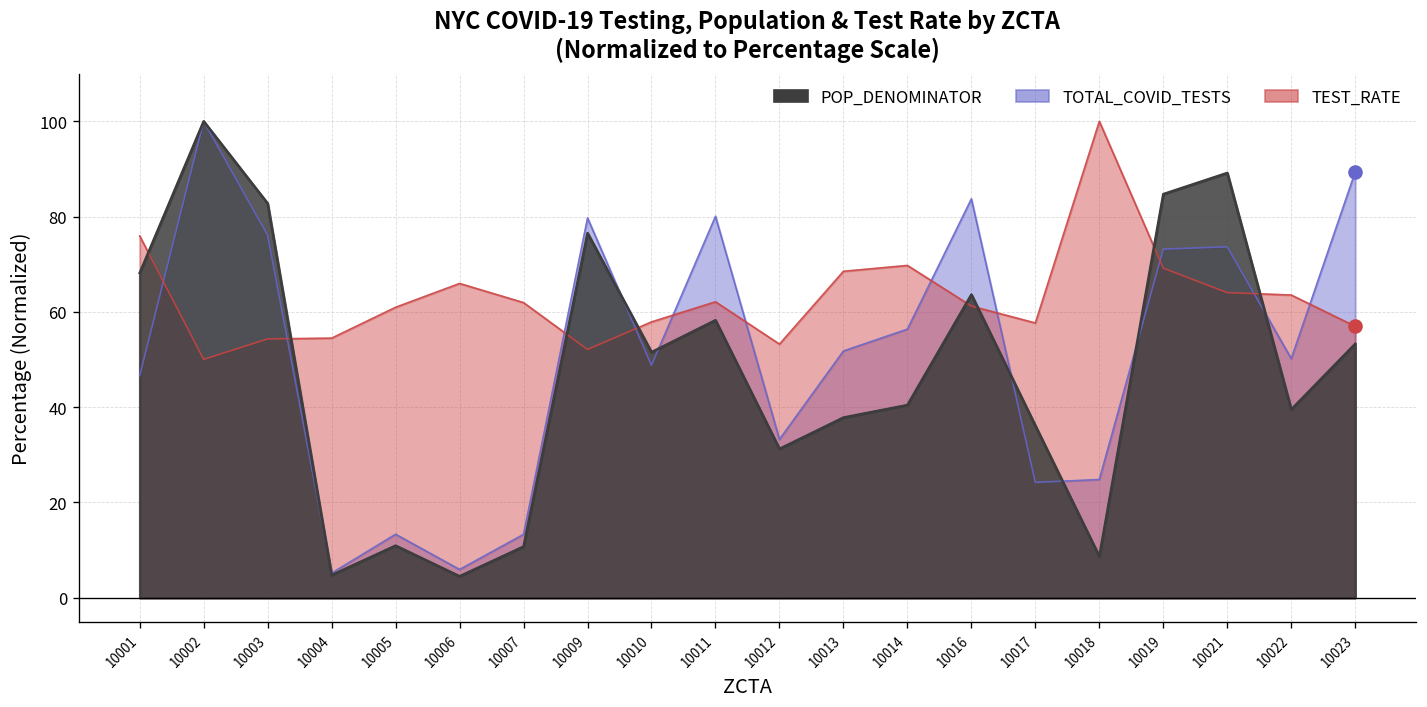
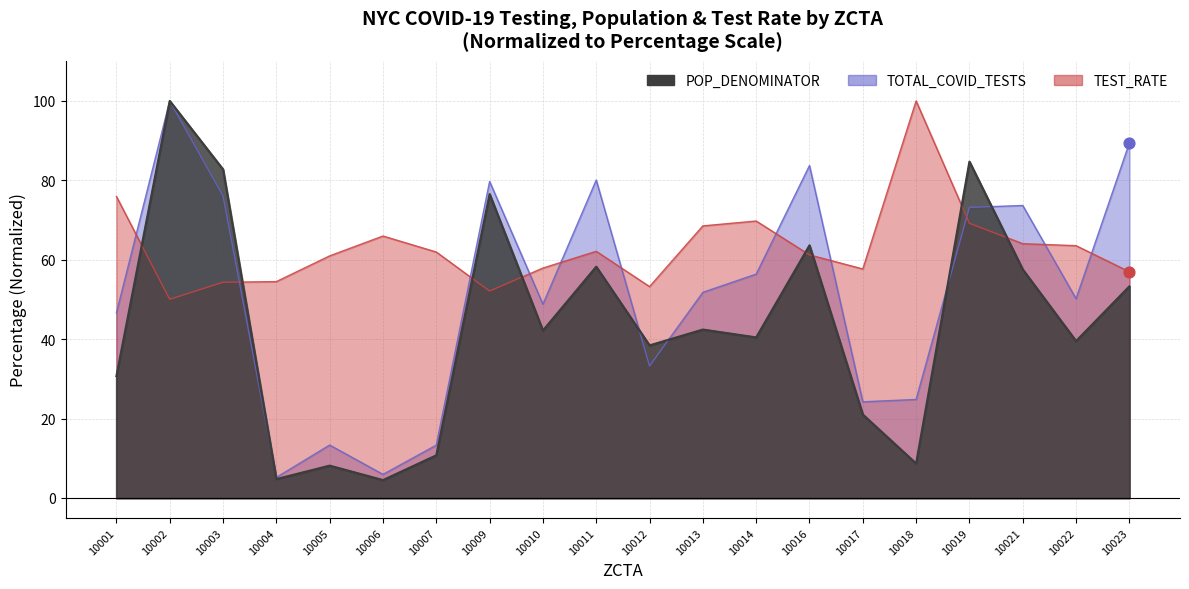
  {
    "POP_DENOMINATOR": {
-     "10001": 68,
+     "10001": 31,
      "10003": 83,
-     "10005": 11,
+     "10005": 8,
      "10006": 5,
      "10007": 11,
      "10009": 77,
-     "10010": 52,
+     "10010": 42,
      "10011": 58,
-     "10012": 31,
-     "10013": 38,
+     "10012": 38,
+     "10013": 42,
      "10014": 40,
      "10016": 64,
-     "10017": 36,
+     "10017": 21,
      "10018": 9,
      "10019": 85,
-     "10021": 89,
+     "10021": 58,
      "10022": 40,
      "10023": 53
    }
  }
